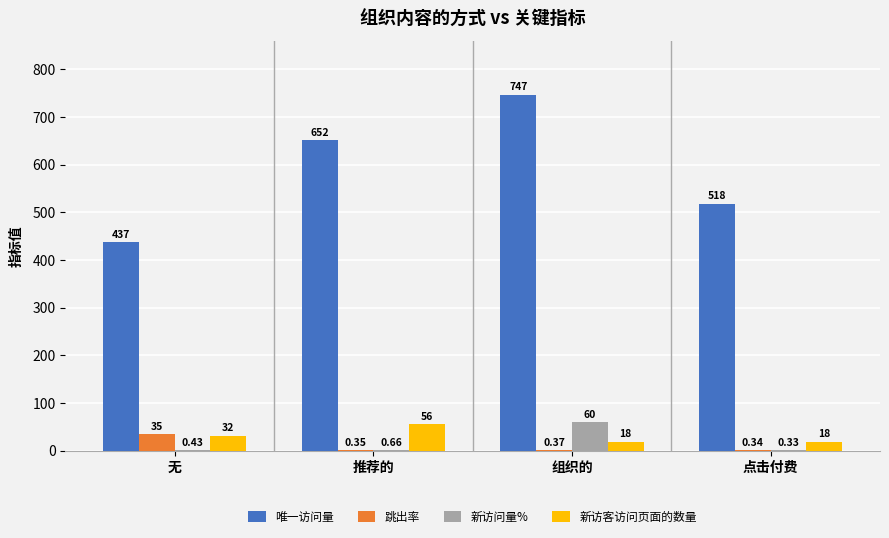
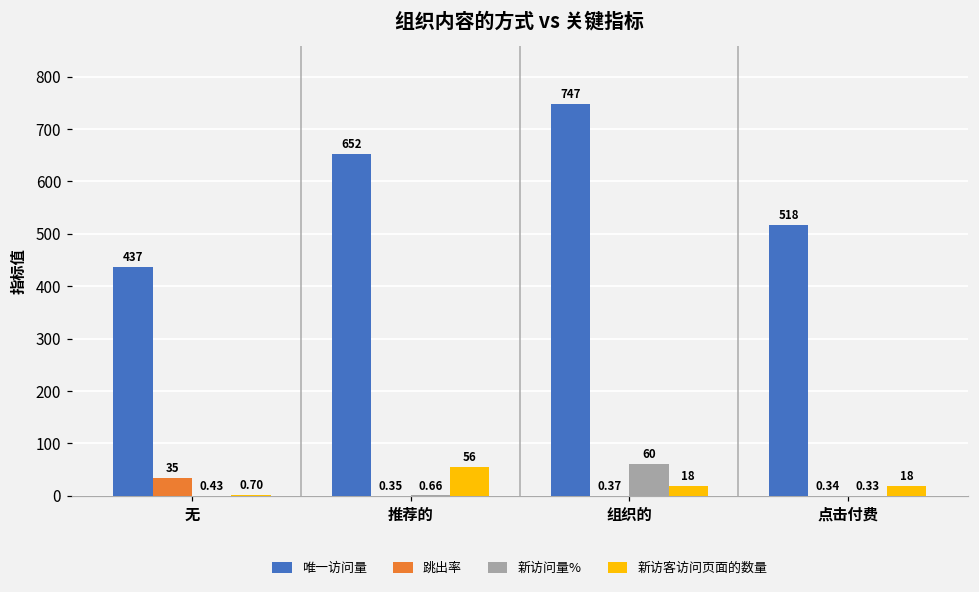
  {
    "唯一访问量": {
      "无": 437,
      "推荐的": 652,
      "组织的": 747,
      "点击付费": 518
    },
    "跳出率": {
      "无": 35,
      "推荐的": 0.35,
      "组织的": 0.37,
      "点击付费": 0.34
    },
    "新访问量%": {
      "无": 0.43,
      "推荐的": 0.66,
      "组织的": 60,
      "点击付费": 0.33
    },
    "新访客访问页面的数量": {
-     "无": 32,
+     "无": 0.70,
      "推荐的": 56,
      "组织的": 18,
      "点击付费": 18
    }
  }
